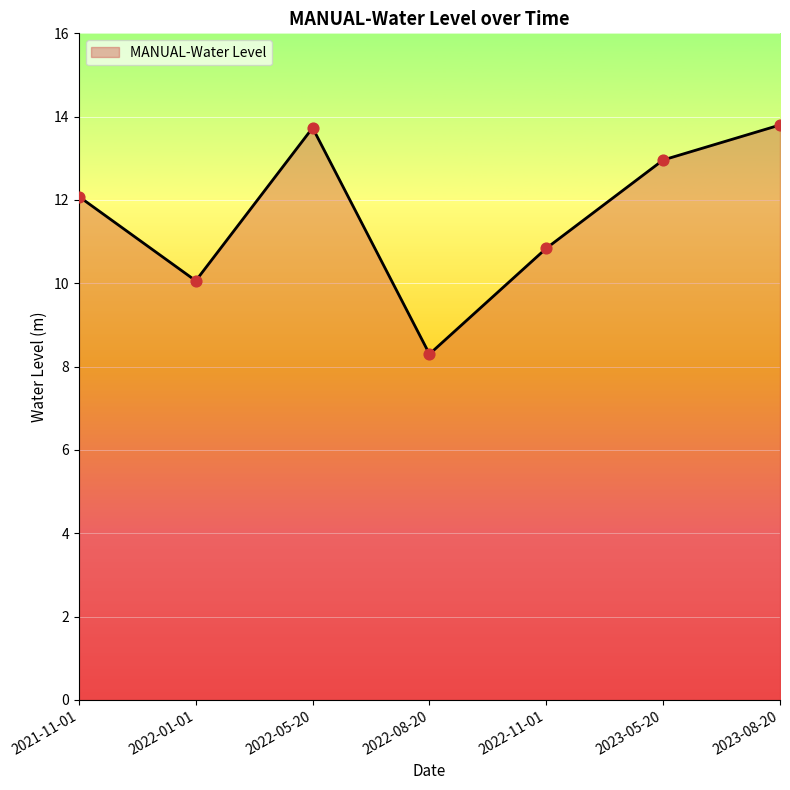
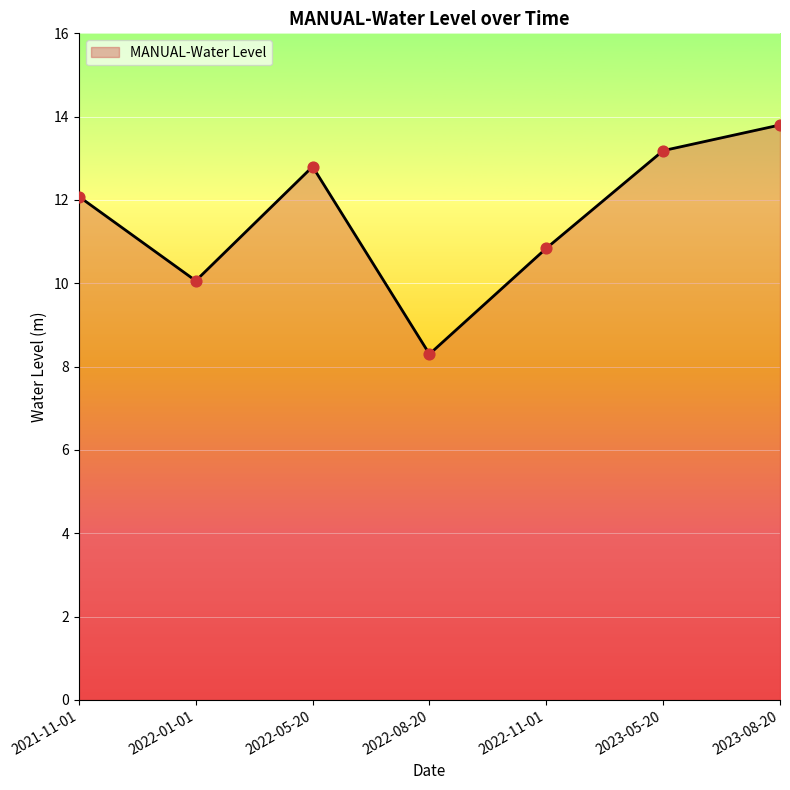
  {
    "2021-11-01": 12.1,
    "2022-01-01": 10.1,
-   "2022-05-20": 13.7,
+   "2022-05-20": 12.8,
    "2022-08-20": 8.3,
    "2022-11-01": 10.8,
-   "2023-05-20": 13.0,
+   "2023-05-20": 13.2,
    "2023-08-20": 13.8
  }
